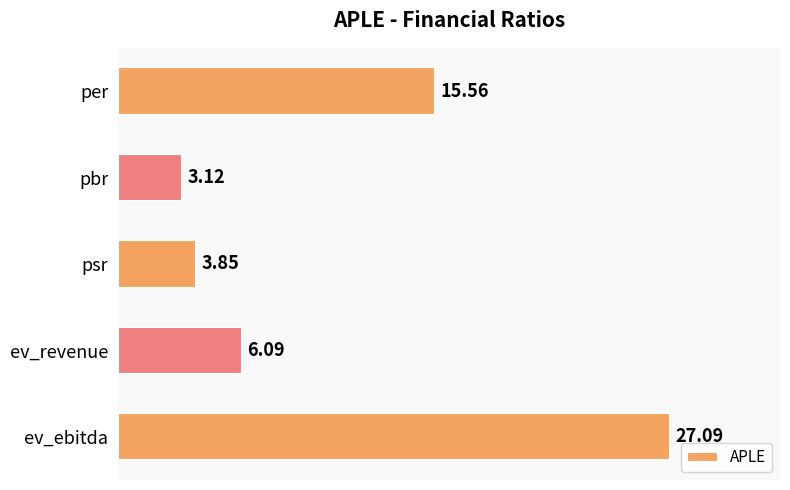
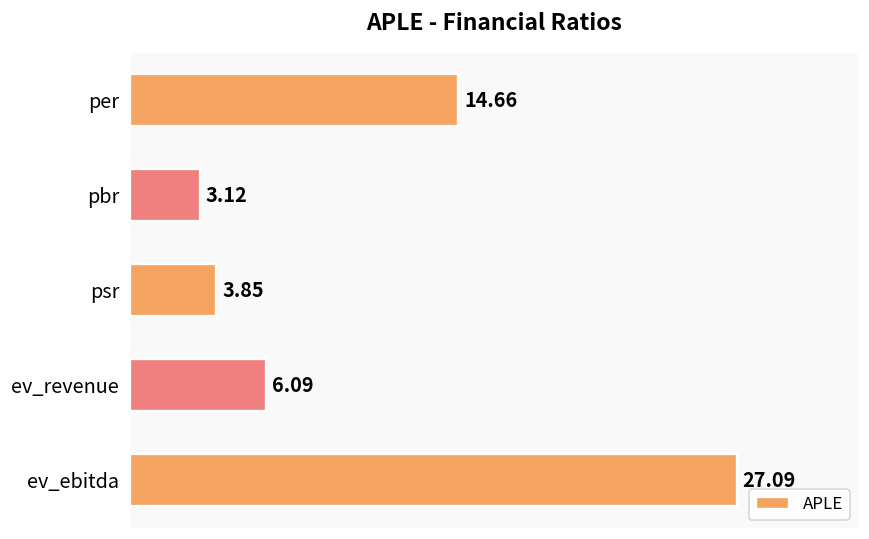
  {
-   "per": 15.56,
+   "per": 14.66,
    "pbr": 3.12,
    "psr": 3.85,
    "ev_revenue": 6.09
  }
